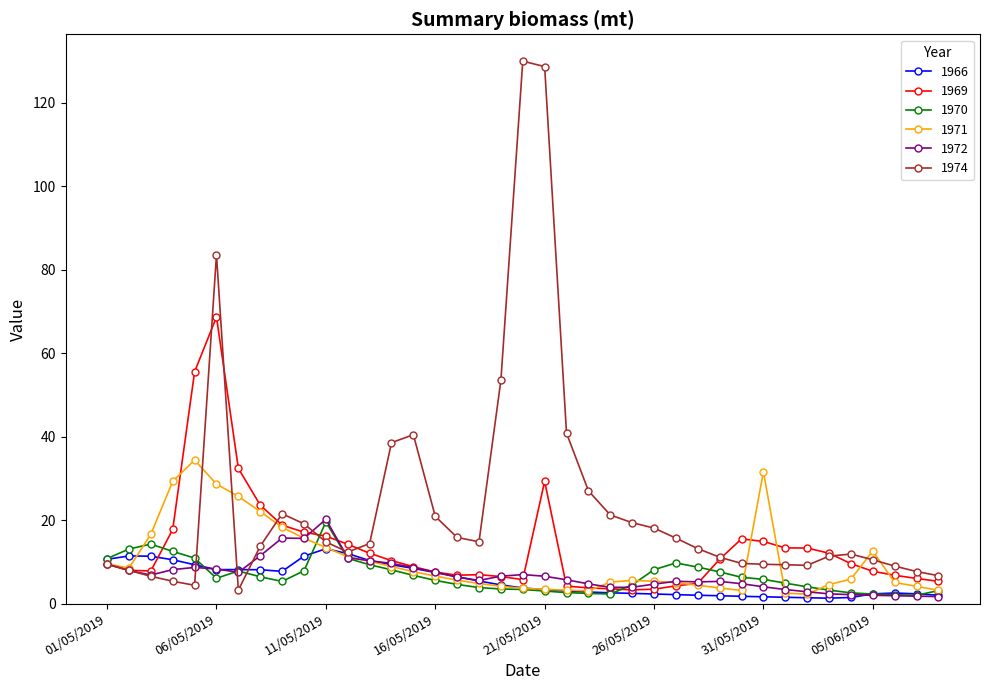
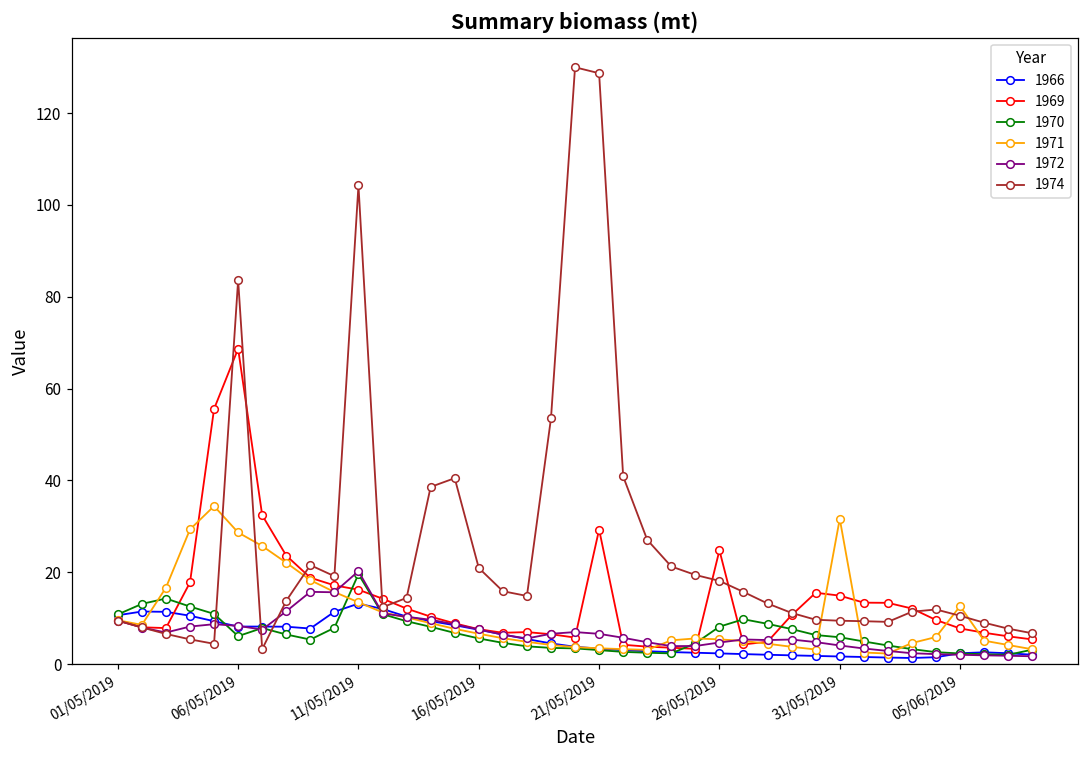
  {
    "1966": {
      "26/05/2019": 2,
      "31/05/2019": 2
    },
    "1969": {
      "06/05/2019": 69,
      "11/05/2019": 16,
      "21/05/2019": 29,
-     "26/05/2019": 3,
+     "26/05/2019": 25,
      "31/05/2019": 15,
      "05/06/2019": 8
    },
    "1970": {
      "06/05/2019": 6,
      "11/05/2019": 20,
      "16/05/2019": 6,
      "26/05/2019": 8,
      "31/05/2019": 6
    },
    "1971": {
      "06/05/2019": 29,
      "16/05/2019": 7,
      "26/05/2019": 5,
      "31/05/2019": 32,
      "05/06/2019": 13
    },
    "1972": {
      "11/05/2019": 20,
      "21/05/2019": 7,
      "26/05/2019": 5,
      "31/05/2019": 4
    },
    "1974": {
      "06/05/2019": 84,
-     "11/05/2019": 15,
+     "11/05/2019": 104,
      "16/05/2019": 21,
      "21/05/2019": 129,
      "26/05/2019": 18,
      "31/05/2019": 9,
      "05/06/2019": 11
    }
  }
